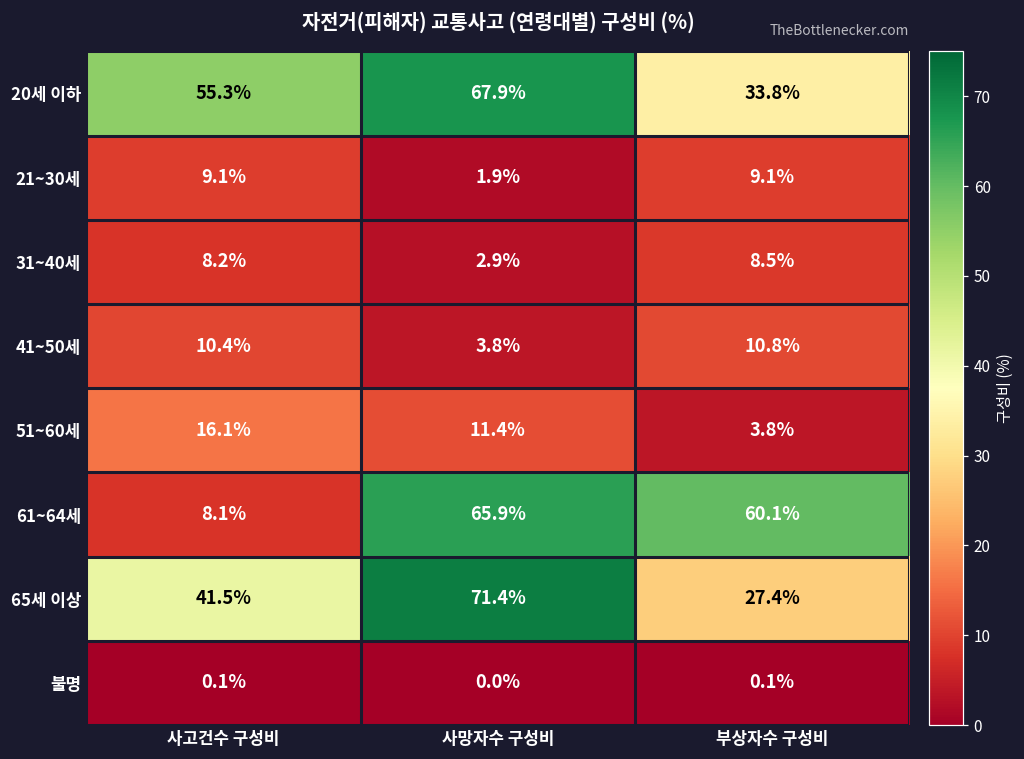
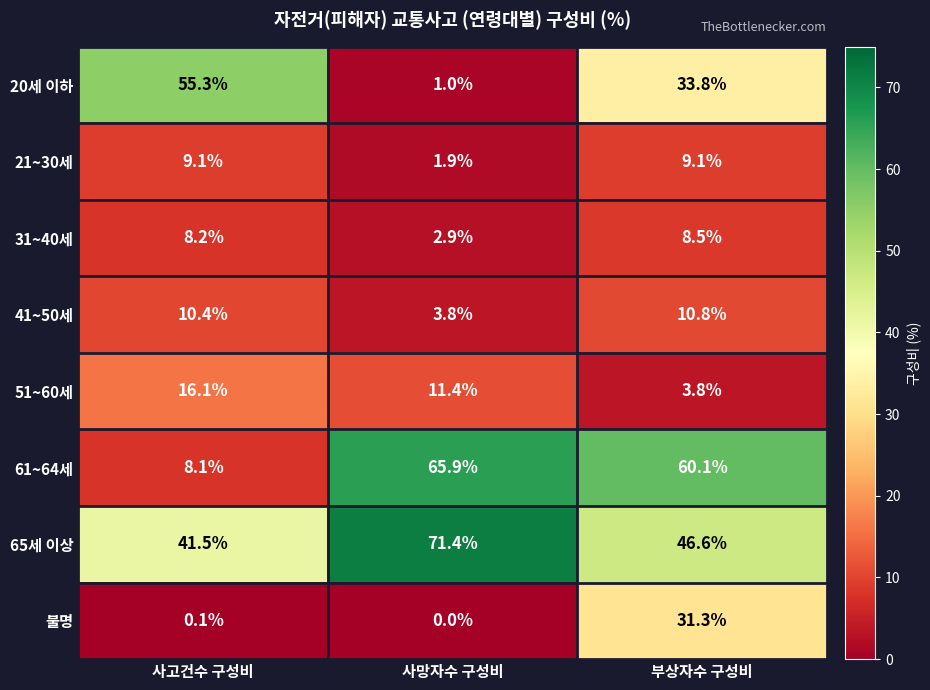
  {
    "20세 이하": {
      "사고건수 구성비": "55.3%",
-     "사망자수 구성비": "67.9%",
+     "사망자수 구성비": "1.0%",
      "부상자수 구성비": "33.8%"
    },
    "21~30세": {
      "사고건수 구성비": "9.1%",
      "사망자수 구성비": "1.9%",
      "부상자수 구성비": "9.1%"
    },
    "31~40세": {
      "사고건수 구성비": "8.2%",
      "사망자수 구성비": "2.9%",
      "부상자수 구성비": "8.5%"
    },
    "41~50세": {
      "사고건수 구성비": "10.4%",
      "사망자수 구성비": "3.8%",
      "부상자수 구성비": "10.8%"
    },
    "51~60세": {
      "사고건수 구성비": "16.1%",
      "사망자수 구성비": "11.4%",
      "부상자수 구성비": "3.8%"
    },
    "61~64세": {
      "사고건수 구성비": "8.1%",
      "사망자수 구성비": "65.9%",
      "부상자수 구성비": "60.1%"
    },
    "65세 이상": {
      "사고건수 구성비": "41.5%",
      "사망자수 구성비": "71.4%",
-     "부상자수 구성비": "27.4%"
+     "부상자수 구성비": "46.6%"
    },
    "불명": {
      "사고건수 구성비": "0.1%",
      "사망자수 구성비": "0.0%",
-     "부상자수 구성비": "0.1%"
+     "부상자수 구성비": "31.3%"
    }
  }
